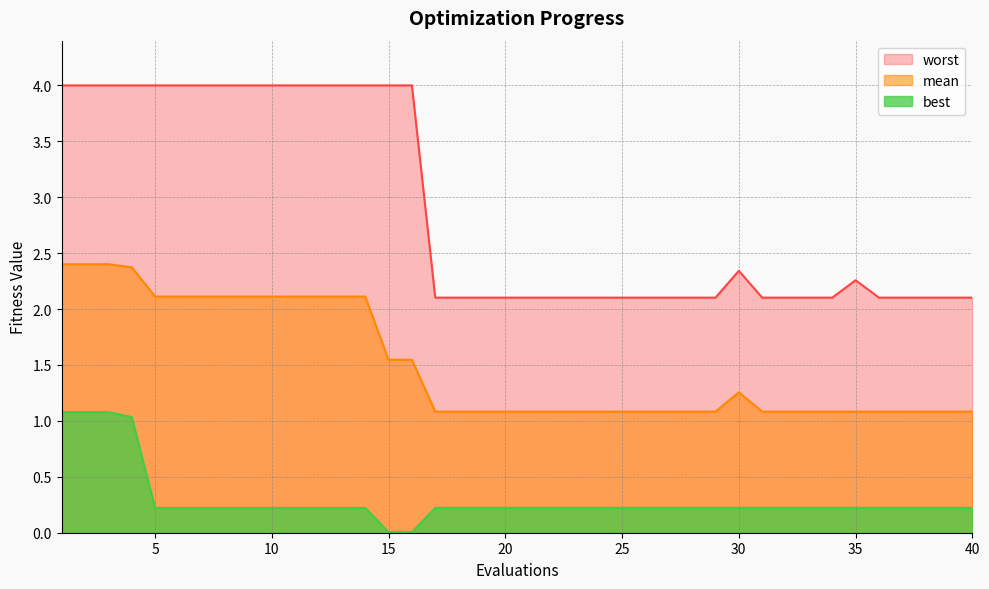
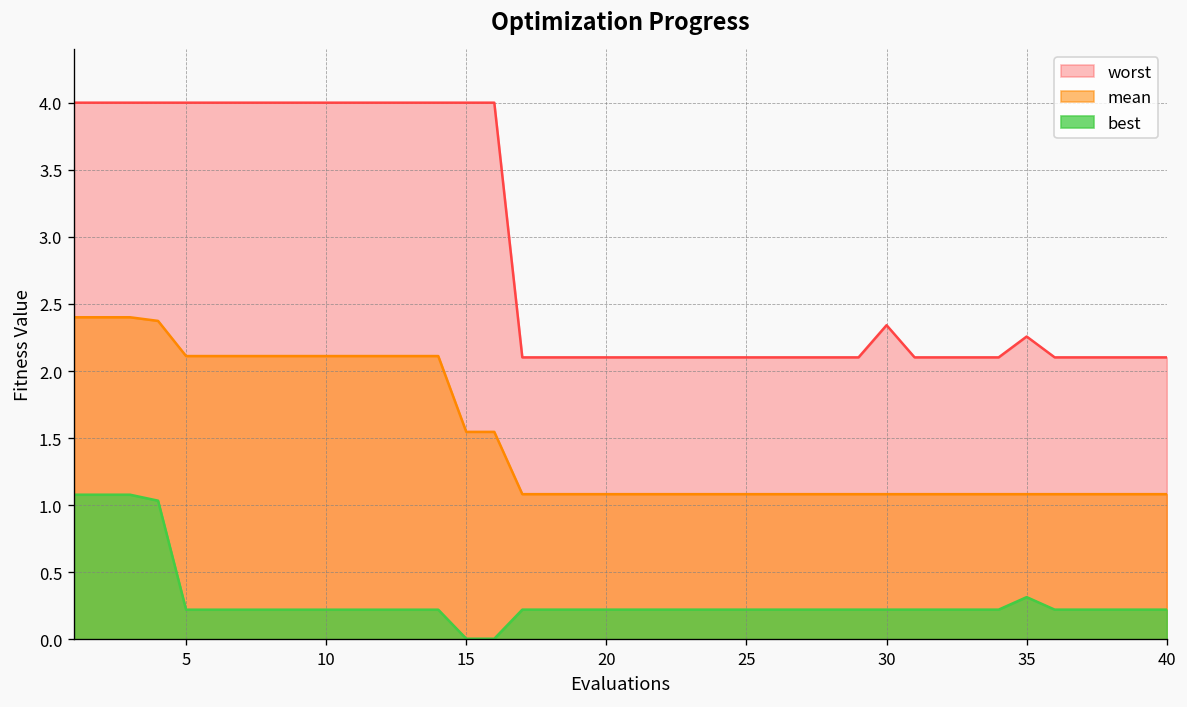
  {
    "worst": {
      "5": 4.00,
      "10": 4.00,
      "15": 4.00,
      "20": 2.10,
      "25": 2.10,
      "30": 2.34,
      "35": 2.26,
      "40": 2.10
    },
    "mean": {
      "5": 2.11,
      "10": 2.11,
      "15": 1.55,
      "20": 1.08,
      "25": 1.08,
-     "30": 1.26,
+     "30": 1.08,
      "35": 1.08,
      "40": 1.08
    },
    "best": {
      "5": 0.22,
      "10": 0.22,
      "15": 0.01,
      "20": 0.22,
      "25": 0.22,
      "30": 0.22,
-     "35": 0.22,
+     "35": 0.32,
      "40": 0.22
    }
  }
